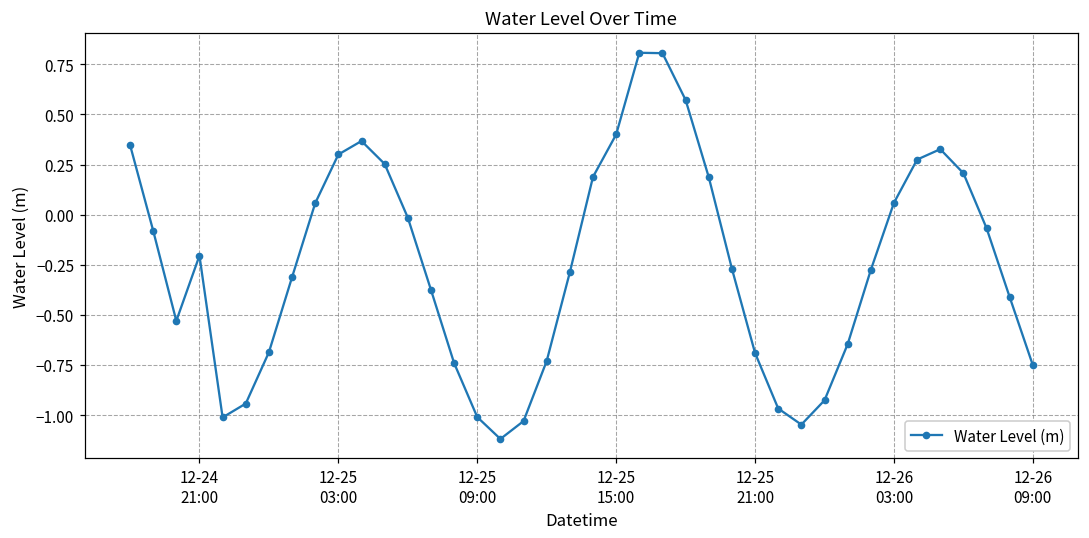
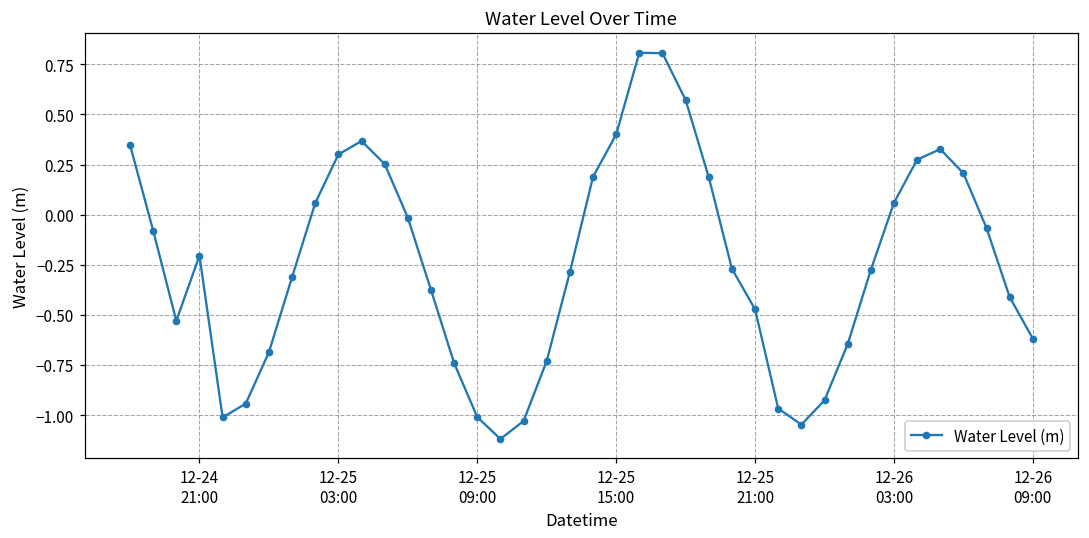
  {
    "12-24 21:00": -0.20,
    "12-25 03:00": 0.30,
    "12-25 09:00": -1.01,
    "12-25 15:00": 0.40,
-   "12-25 21:00": -0.69,
+   "12-25 21:00": -0.47,
    "12-26 03:00": 0.06,
-   "12-26 09:00": -0.75
+   "12-26 09:00": -0.62
  }
